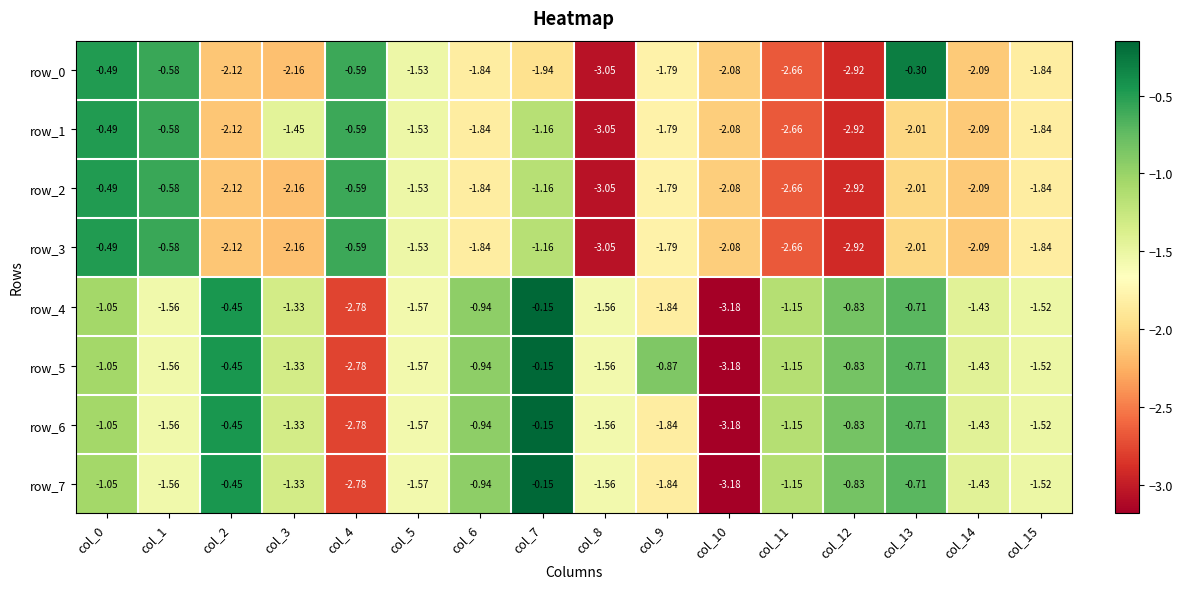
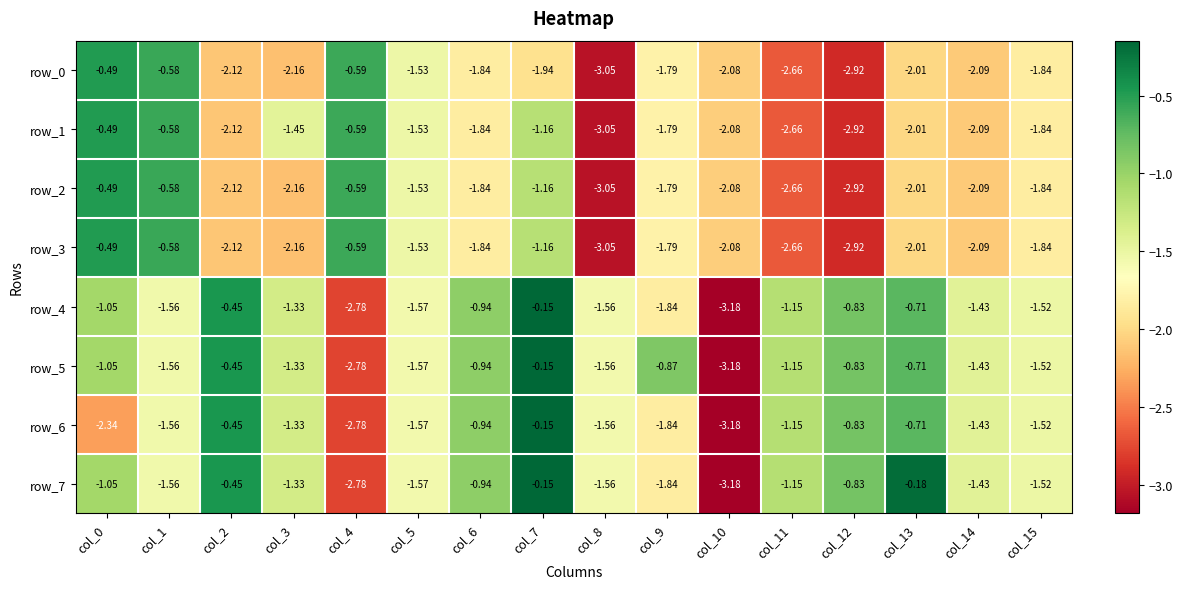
  {
    "row_0": {
      "col_0": -0.49,
      "col_1": -0.58,
      "col_2": -2.12,
      "col_3": -2.16,
      "col_4": -0.59,
      "col_5": -1.53,
      "col_6": -1.84,
      "col_7": -1.94,
      "col_8": -3.05,
      "col_9": -1.79,
      "col_10": -2.08,
      "col_11": -2.66,
      "col_12": -2.92,
-     "col_13": -0.30,
+     "col_13": -2.01,
      "col_14": -2.09,
      "col_15": -1.84
    },
    "row_1": {
      "col_0": -0.49,
      "col_1": -0.58,
      "col_2": -2.12,
      "col_3": -1.45,
      "col_4": -0.59,
      "col_5": -1.53,
      "col_6": -1.84,
      "col_7": -1.16,
      "col_8": -3.05,
      "col_9": -1.79,
      "col_10": -2.08,
      "col_11": -2.66,
      "col_12": -2.92,
      "col_13": -2.01,
      "col_14": -2.09,
      "col_15": -1.84
    },
    "row_2": {
      "col_0": -0.49,
      "col_1": -0.58,
      "col_2": -2.12,
      "col_3": -2.16,
      "col_4": -0.59,
      "col_5": -1.53,
      "col_6": -1.84,
      "col_7": -1.16,
      "col_8": -3.05,
      "col_9": -1.79,
      "col_10": -2.08,
      "col_11": -2.66,
      "col_12": -2.92,
      "col_13": -2.01,
      "col_14": -2.09,
      "col_15": -1.84
    },
    "row_3": {
      "col_0": -0.49,
      "col_1": -0.58,
      "col_2": -2.12,
      "col_3": -2.16,
      "col_4": -0.59,
      "col_5": -1.53,
      "col_6": -1.84,
      "col_7": -1.16,
      "col_8": -3.05,
      "col_9": -1.79,
      "col_10": -2.08,
      "col_11": -2.66,
      "col_12": -2.92,
      "col_13": -2.01,
      "col_14": -2.09,
      "col_15": -1.84
    },
    "row_4": {
      "col_0": -1.05,
      "col_1": -1.56,
      "col_2": -0.45,
      "col_3": -1.33,
      "col_4": -2.78,
      "col_5": -1.57,
      "col_6": -0.94,
      "col_7": -0.15,
      "col_8": -1.56,
      "col_9": -1.84,
      "col_10": -3.18,
      "col_11": -1.15,
      "col_12": -0.83,
      "col_13": -0.71,
      "col_14": -1.43,
      "col_15": -1.52
    },
    "row_5": {
      "col_0": -1.05,
      "col_1": -1.56,
      "col_2": -0.45,
      "col_3": -1.33,
      "col_4": -2.78,
      "col_5": -1.57,
      "col_6": -0.94,
      "col_7": -0.15,
      "col_8": -1.56,
      "col_9": -0.87,
      "col_10": -3.18,
      "col_11": -1.15,
      "col_12": -0.83,
      "col_13": -0.71,
      "col_14": -1.43,
      "col_15": -1.52
    },
    "row_6": {
-     "col_0": -1.05,
+     "col_0": -2.34,
      "col_1": -1.56,
      "col_2": -0.45,
      "col_3": -1.33,
      "col_4": -2.78,
      "col_5": -1.57,
      "col_6": -0.94,
      "col_7": -0.15,
      "col_8": -1.56,
      "col_9": -1.84,
      "col_10": -3.18,
      "col_11": -1.15,
      "col_12": -0.83,
      "col_13": -0.71,
      "col_14": -1.43,
      "col_15": -1.52
    },
    "row_7": {
      "col_0": -1.05,
      "col_1": -1.56,
      "col_2": -0.45,
      "col_3": -1.33,
      "col_4": -2.78,
      "col_5": -1.57,
      "col_6": -0.94,
      "col_7": -0.15,
      "col_8": -1.56,
      "col_9": -1.84,
      "col_10": -3.18,
      "col_11": -1.15,
      "col_12": -0.83,
-     "col_13": -0.71,
+     "col_13": -0.18,
      "col_14": -1.43,
      "col_15": -1.52
    }
  }
